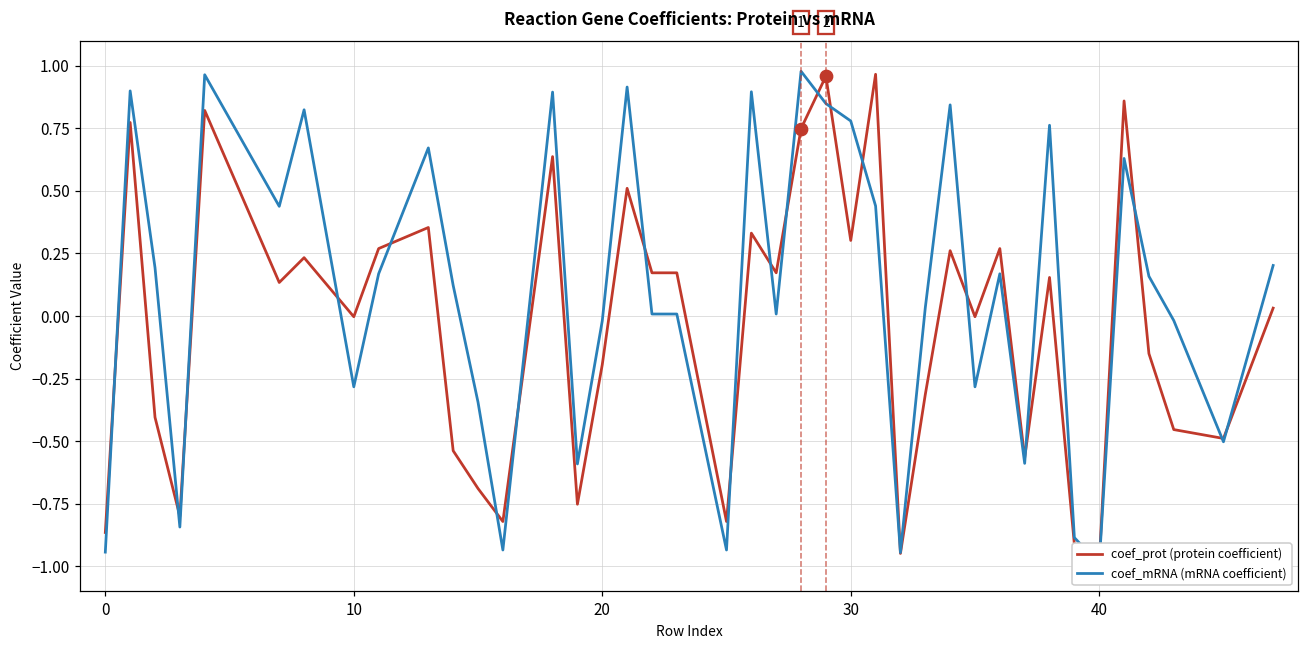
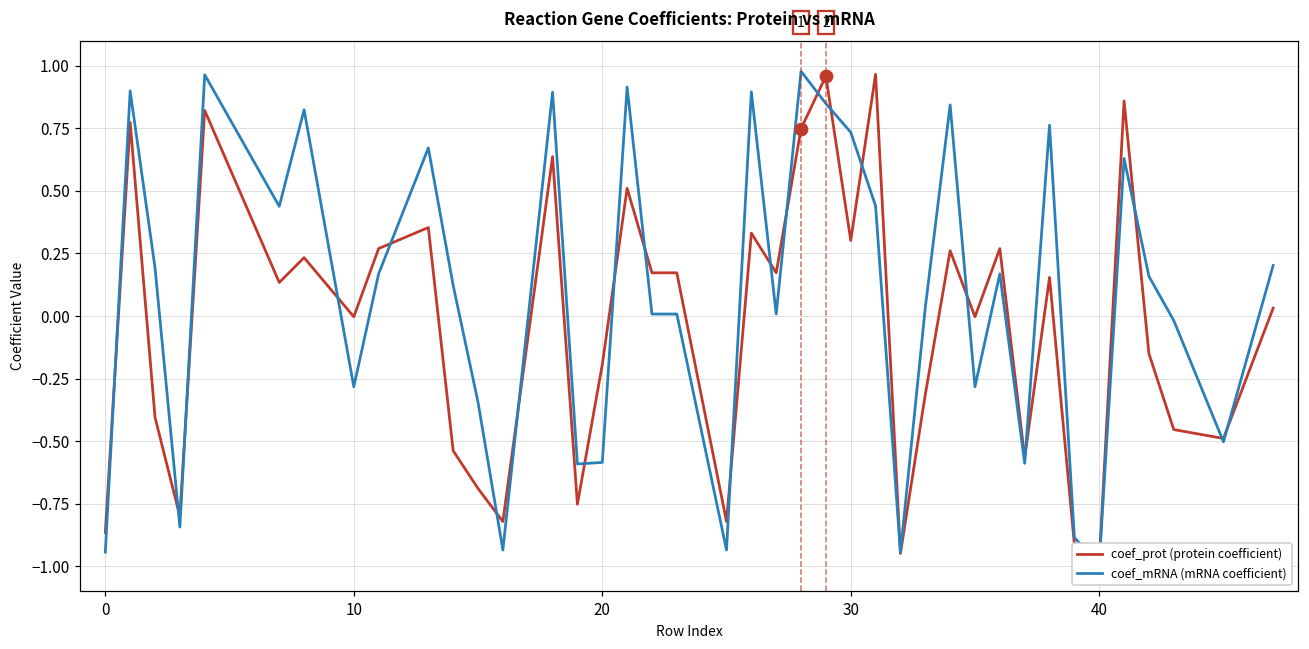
  {
    "coef_mRNA (mRNA coefficient)": {
      "0": -0.94,
      "10": -0.28,
-     "20": -0.02,
-     "30": 0.78
+     "20": -0.58,
+     "30": 0.73
    }
  }
